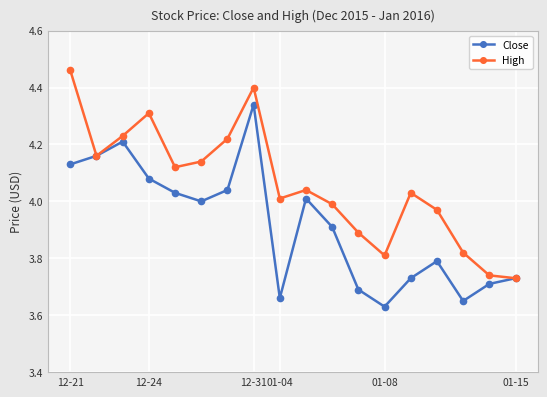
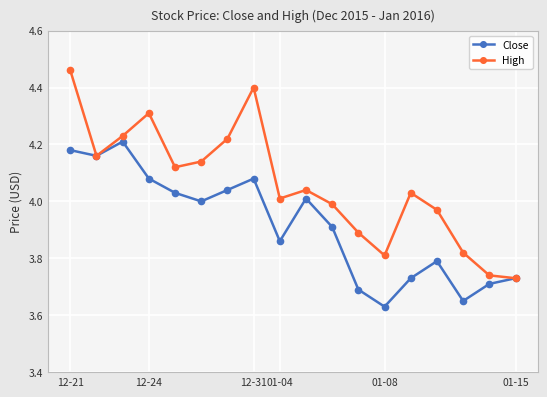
  {
    "Close": {
-     "12-21": 4.13,
+     "12-21": 4.18,
      "12-24": 4.08,
-     "12-31": 4.34,
-     "01-04": 3.66,
+     "12-31": 4.08,
+     "01-04": 3.86,
      "01-08": 3.63
    },
    "High": {
      "12-21": 4.46,
      "12-24": 4.31,
      "12-31": 4.40,
      "01-04": 4.01,
      "01-08": 3.81
    }
  }
